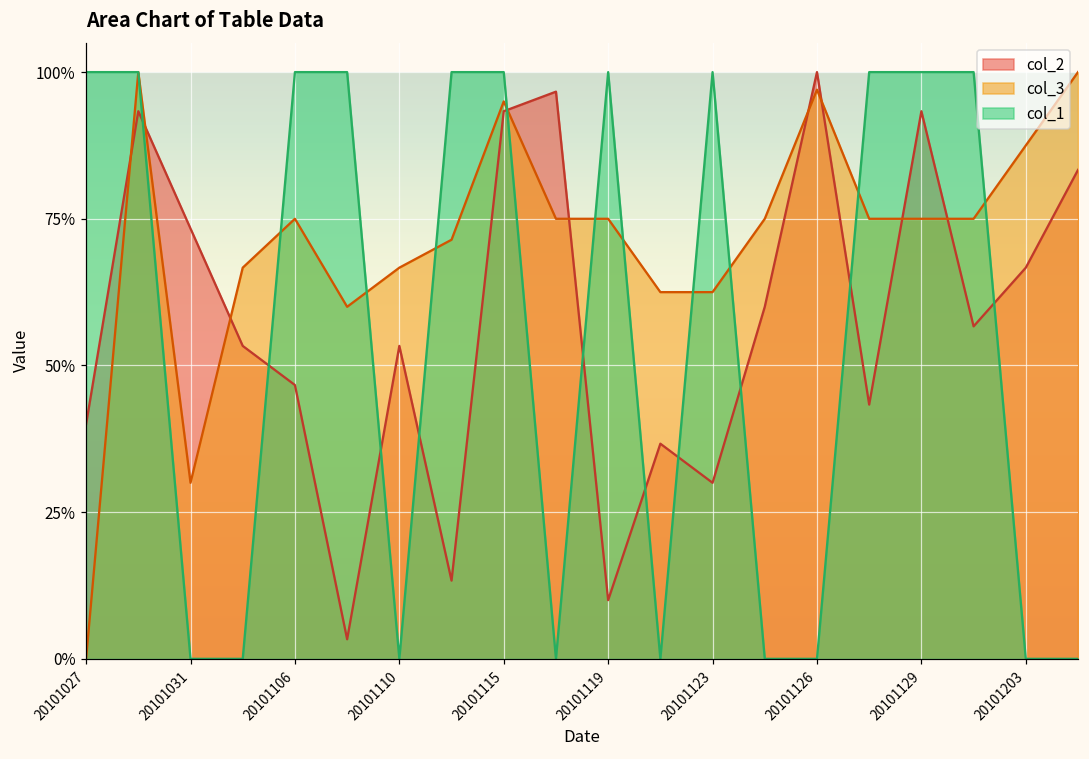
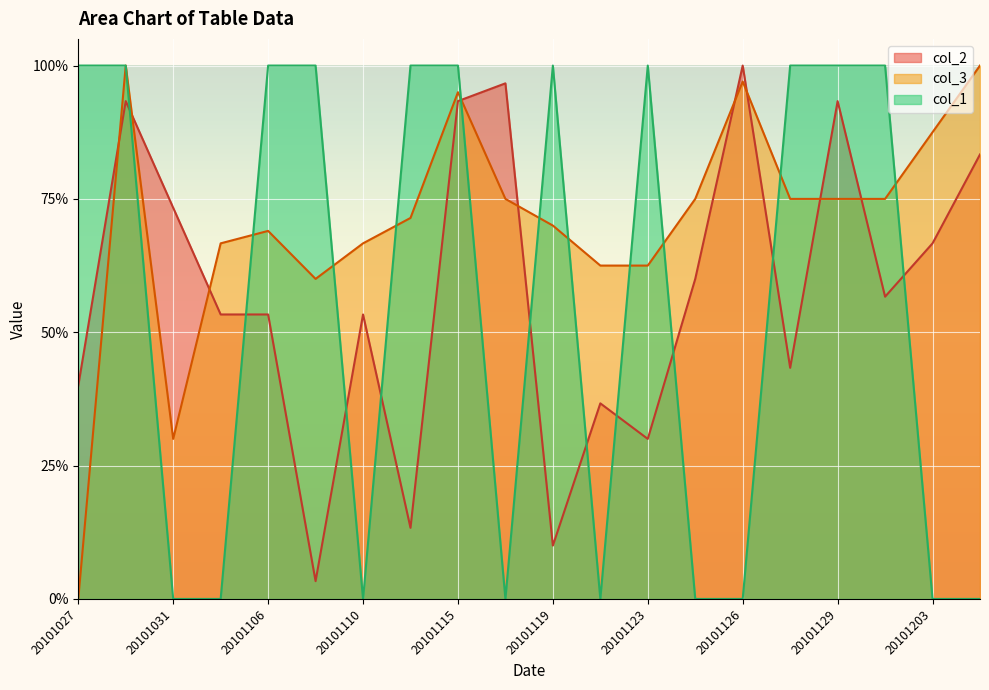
  {
    "col_2": {
      "20101027": "40%",
      "20101031": "73%",
-     "20101106": "47%",
+     "20101106": "53%",
      "20101110": "53%",
      "20101115": "93%",
      "20101119": "10%",
      "20101123": "30%",
      "20101126": "100%",
      "20101129": "93%",
      "20101203": "67%"
    },
    "col_3": {
      "20101027": "0%",
      "20101031": "30%",
-     "20101106": "75%",
+     "20101106": "69%",
      "20101110": "67%",
      "20101115": "95%",
-     "20101119": "75%",
+     "20101119": "70%",
      "20101123": "63%",
      "20101126": "97%",
      "20101129": "75%",
      "20101203": "88%"
    },
    "col_1": {
      "20101027": "100%",
      "20101031": "0%",
      "20101106": "100%",
      "20101110": "0%",
      "20101115": "100%",
      "20101119": "100%",
      "20101123": "100%",
      "20101126": "0%",
      "20101129": "100%",
      "20101203": "0%"
    }
  }
